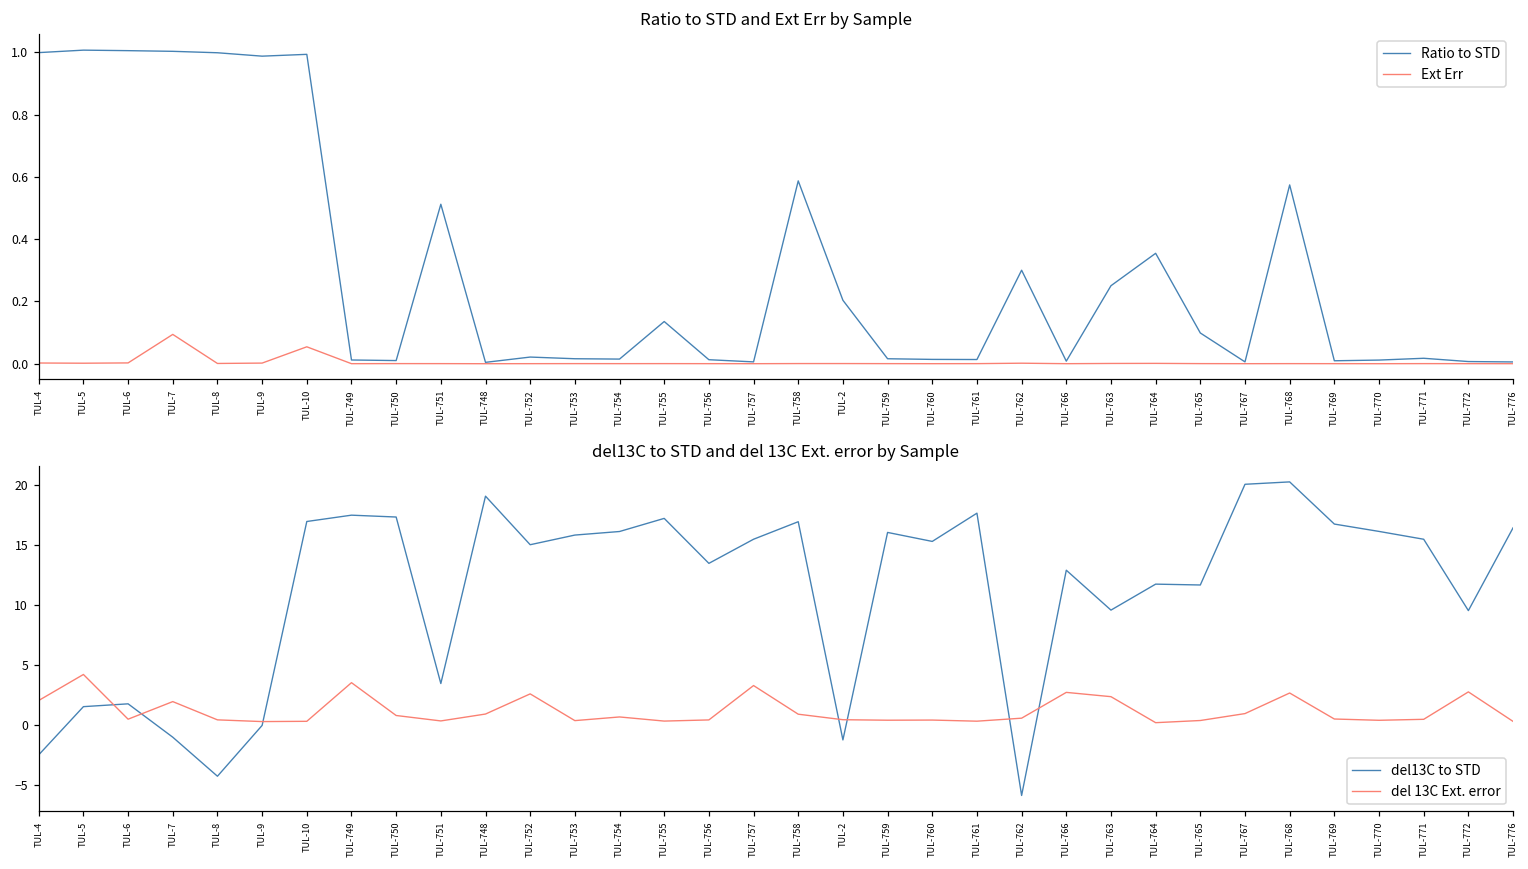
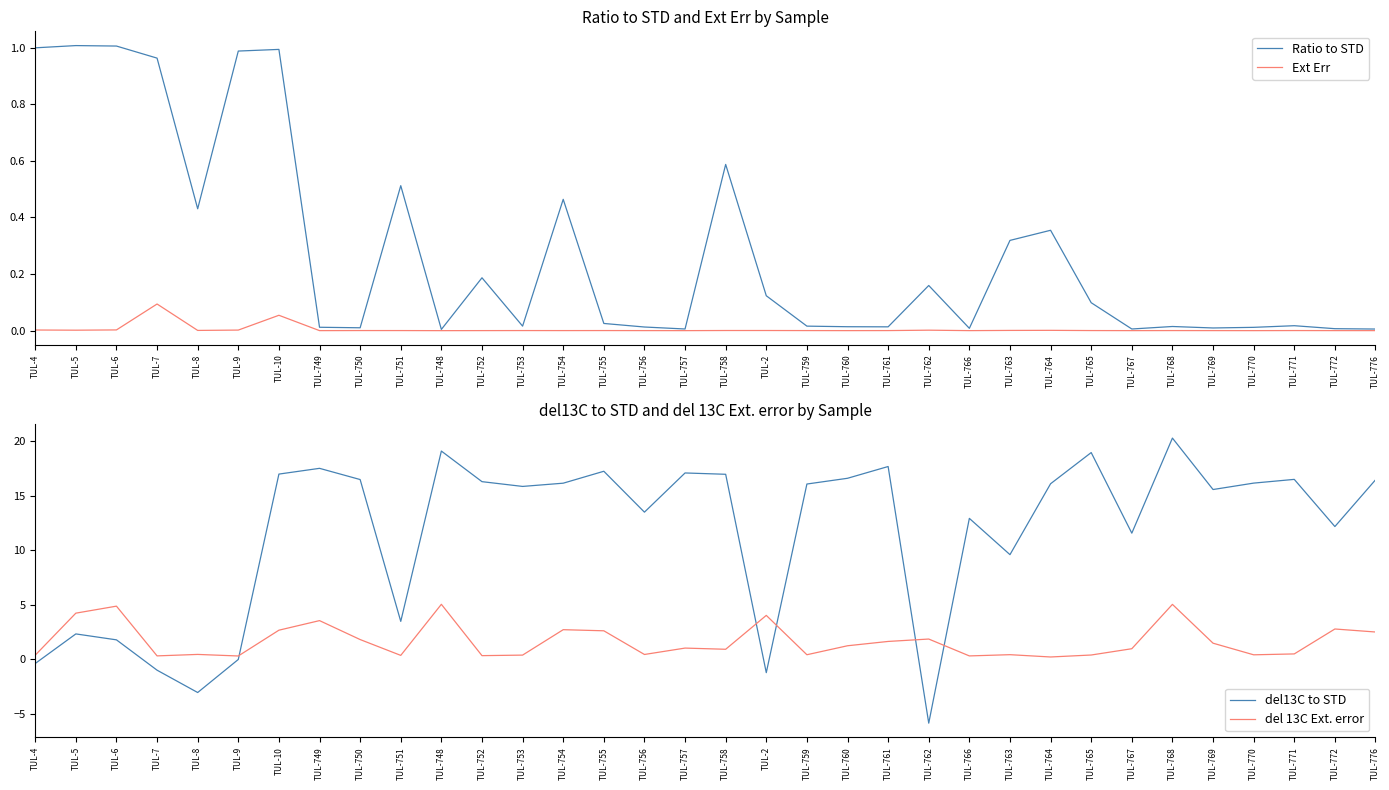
  {
    "Ratio to STD and Ext Err by Sample": {
      "Ratio to STD": {
        "TUL-4": 1.00,
        "TUL-5": 1.01,
        "TUL-6": 1.01,
-       "TUL-7": 1.00,
-       "TUL-8": 1.00,
+       "TUL-7": 0.96,
+       "TUL-8": 0.43,
        "TUL-9": 0.99,
        "TUL-10": 0.99,
        "TUL-749": 0.01,
        "TUL-750": 0.01,
        "TUL-751": 0.51,
-       "TUL-752": 0.02,
+       "TUL-752": 0.19,
        "TUL-753": 0.02,
-       "TUL-754": 0.01,
-       "TUL-755": 0.14,
+       "TUL-754": 0.46,
+       "TUL-755": 0.03,
        "TUL-756": 0.01,
        "TUL-758": 0.59,
-       "TUL-2": 0.20,
+       "TUL-2": 0.12,
        "TUL-759": 0.02,
        "TUL-760": 0.01,
        "TUL-761": 0.01,
-       "TUL-762": 0.30,
-       "TUL-763": 0.25,
+       "TUL-762": 0.16,
+       "TUL-763": 0.32,
        "TUL-764": 0.35,
        "TUL-765": 0.10,
-       "TUL-768": 0.57,
+       "TUL-768": 0.01,
        "TUL-769": 0.01,
        "TUL-770": 0.01,
        "TUL-771": 0.02
      },
      "Ext Err": {
        "TUL-4": 0.00,
        "TUL-5": 0.00,
        "TUL-6": 0.00,
        "TUL-7": 0.09,
        "TUL-8": 0.00,
        "TUL-9": 0.00,
        "TUL-10": 0.05,
        "TUL-749": 0.00,
        "TUL-750": 0.00,
        "TUL-751": 0.00,
        "TUL-752": 0.00,
        "TUL-753": 0.00,
        "TUL-754": 0.00,
        "TUL-755": 0.00,
        "TUL-756": 0.00,
        "TUL-758": 0.00,
        "TUL-2": 0.00,
        "TUL-759": 0.00,
        "TUL-760": 0.00,
        "TUL-761": 0.00,
        "TUL-762": 0.00,
        "TUL-763": 0.00,
        "TUL-764": 0.00,
        "TUL-765": 0.00,
        "TUL-768": 0.00,
        "TUL-769": 0.00,
        "TUL-770": 0.00,
        "TUL-771": 0.00
      }
    },
    "del13C to STD and del 13C Ext. error by Sample": {
      "del13C to STD": {
-       "TUL-4": -2.5,
-       "TUL-5": 1.6,
+       "TUL-4": -0.4,
+       "TUL-5": 2.3,
        "TUL-6": 1.8,
        "TUL-7": -1.0,
-       "TUL-8": -4.2,
+       "TUL-8": -3.0,
        "TUL-9": 0.0,
        "TUL-10": 17.0,
        "TUL-749": 17.5,
-       "TUL-750": 17.3,
+       "TUL-750": 16.5,
        "TUL-751": 3.5,
        "TUL-748": 19.1,
-       "TUL-752": 15.0,
+       "TUL-752": 16.3,
        "TUL-753": 15.8,
        "TUL-754": 16.1,
        "TUL-755": 17.2,
        "TUL-756": 13.5,
-       "TUL-757": 15.5,
+       "TUL-757": 17.1,
        "TUL-758": 17.0,
        "TUL-2": -1.2,
        "TUL-759": 16.1,
-       "TUL-760": 15.3,
+       "TUL-760": 16.6,
        "TUL-761": 17.7,
        "TUL-762": -5.8,
        "TUL-766": 12.9,
        "TUL-763": 9.6,
-       "TUL-764": 11.8,
-       "TUL-765": 11.7,
-       "TUL-767": 20.1,
+       "TUL-764": 16.1,
+       "TUL-765": 18.9,
+       "TUL-767": 11.6,
        "TUL-768": 20.3,
-       "TUL-769": 16.8,
+       "TUL-769": 15.6,
        "TUL-770": 16.1,
-       "TUL-771": 15.5,
-       "TUL-772": 9.6,
+       "TUL-771": 16.5,
+       "TUL-772": 12.2,
        "TUL-776": 16.4
      },
      "del 13C Ext. error": {
-       "TUL-4": 2.1,
+       "TUL-4": 0.4,
        "TUL-5": 4.2,
-       "TUL-6": 0.5,
-       "TUL-7": 2.0,
+       "TUL-6": 4.9,
+       "TUL-7": 0.3,
        "TUL-8": 0.5,
        "TUL-9": 0.3,
-       "TUL-10": 0.3,
+       "TUL-10": 2.7,
        "TUL-749": 3.5,
-       "TUL-750": 0.8,
+       "TUL-750": 1.8,
        "TUL-751": 0.4,
-       "TUL-748": 0.9,
-       "TUL-752": 2.6,
+       "TUL-748": 5.0,
+       "TUL-752": 0.3,
        "TUL-753": 0.4,
-       "TUL-754": 0.7,
-       "TUL-755": 0.3,
+       "TUL-754": 2.7,
+       "TUL-755": 2.6,
        "TUL-756": 0.4,
-       "TUL-757": 3.3,
+       "TUL-757": 1.0,
        "TUL-758": 0.9,
-       "TUL-2": 0.5,
+       "TUL-2": 4.0,
        "TUL-759": 0.4,
-       "TUL-760": 0.4,
-       "TUL-761": 0.3,
-       "TUL-762": 0.6,
-       "TUL-766": 2.7,
-       "TUL-763": 2.4,
+       "TUL-760": 1.2,
+       "TUL-761": 1.6,
+       "TUL-762": 1.9,
+       "TUL-766": 0.3,
+       "TUL-763": 0.4,
        "TUL-764": 0.2,
        "TUL-765": 0.4,
        "TUL-767": 1.0,
-       "TUL-768": 2.7,
-       "TUL-769": 0.5,
+       "TUL-768": 5.0,
+       "TUL-769": 1.5,
        "TUL-770": 0.4,
        "TUL-771": 0.5,
        "TUL-772": 2.8,
-       "TUL-776": 0.3
+       "TUL-776": 2.5
      }
    }
  }
